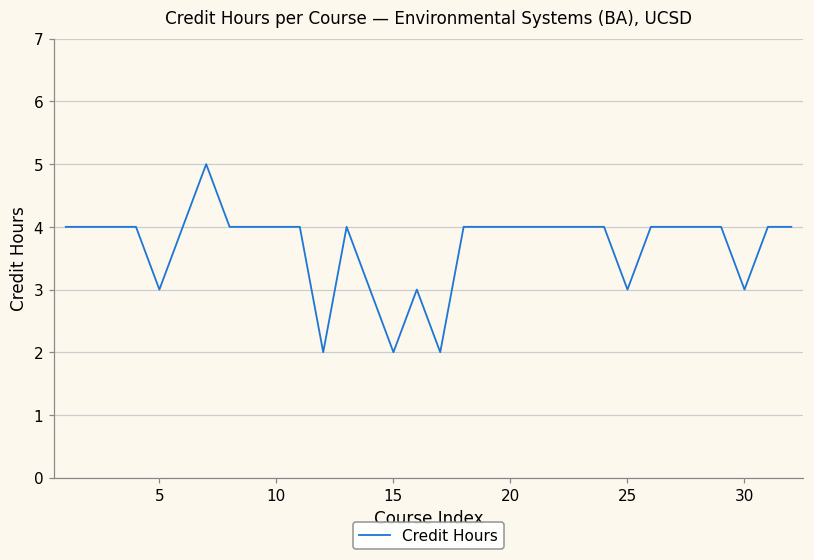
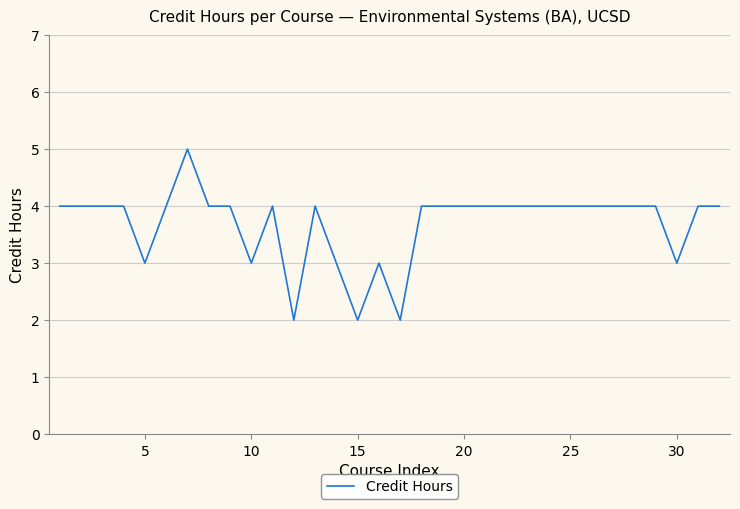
  {
    "5": 3,
-   "10": 4,
+   "10": 3,
    "15": 2,
    "20": 4,
-   "25": 3,
+   "25": 4,
    "30": 3
  }
